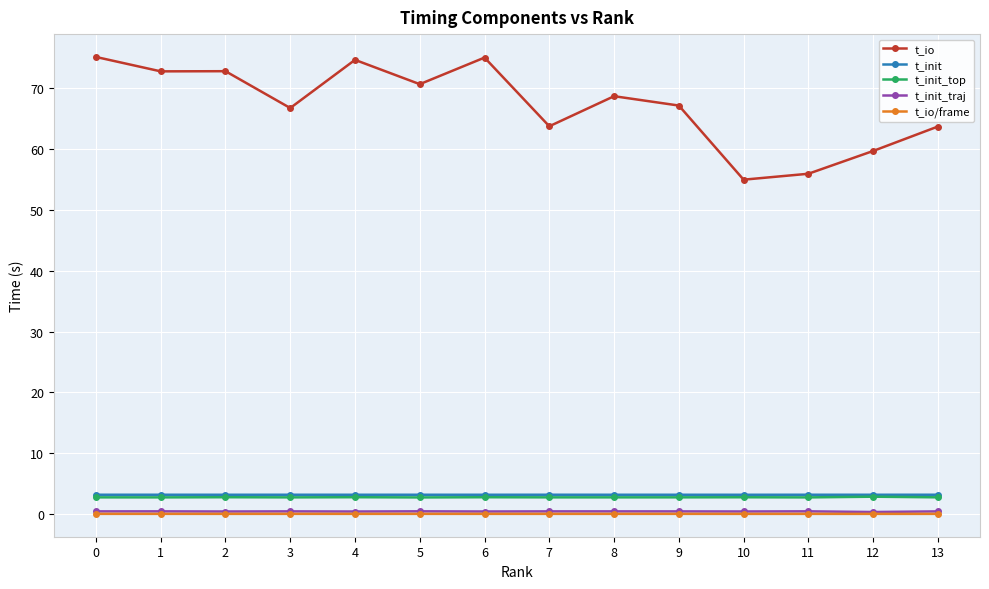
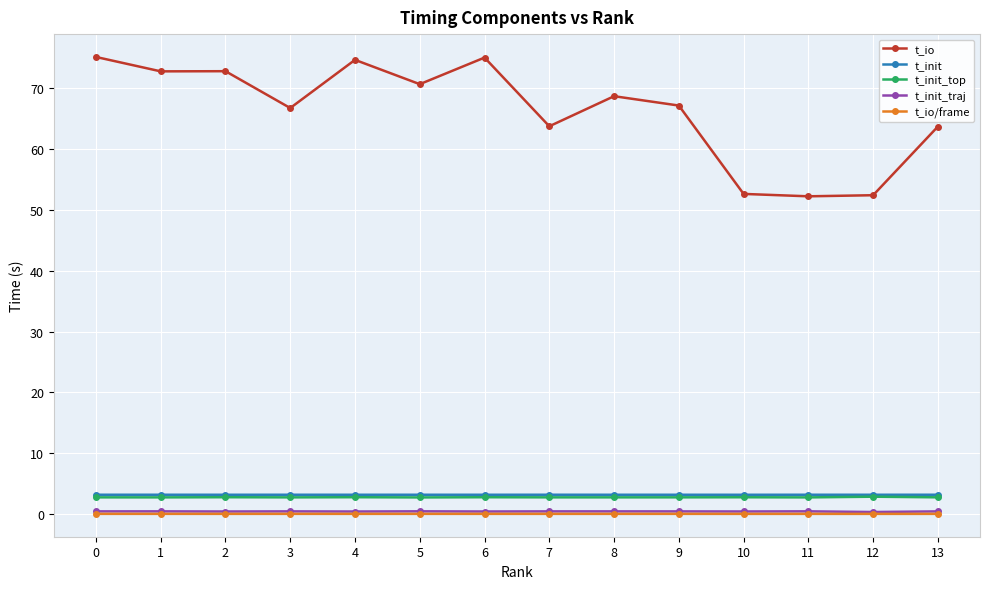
  {
    "t_io": {
      "0": 75,
      "1": 73,
      "2": 73,
      "3": 67,
      "4": 75,
      "5": 71,
      "6": 75,
      "7": 64,
      "8": 69,
      "9": 67,
-     "10": 55,
-     "11": 56,
-     "12": 60,
+     "10": 53,
+     "11": 52,
+     "12": 52,
      "13": 64
    },
    "t_init": {
      "0": 3,
      "1": 3,
      "3": 3,
      "5": 3,
      "7": 3,
      "11": 3,
      "13": 3
    },
    "t_init_top": {
      "0": 3,
      "1": 3,
      "3": 3,
      "5": 3,
      "7": 3,
      "11": 3,
      "13": 3
    },
    "t_init_traj": {
      "5": 0,
      "11": 0
    },
    "t_io/frame": {
      "5": 0,
      "11": 0
    }
  }
